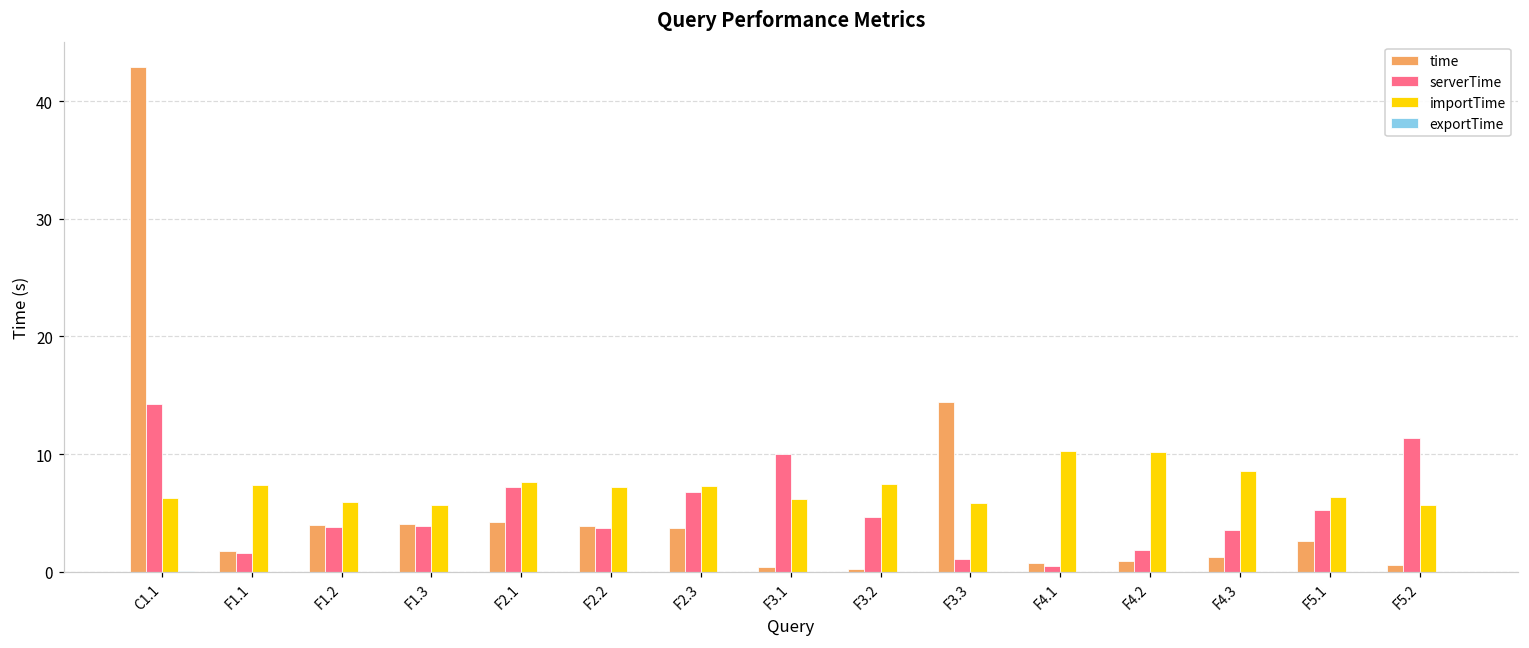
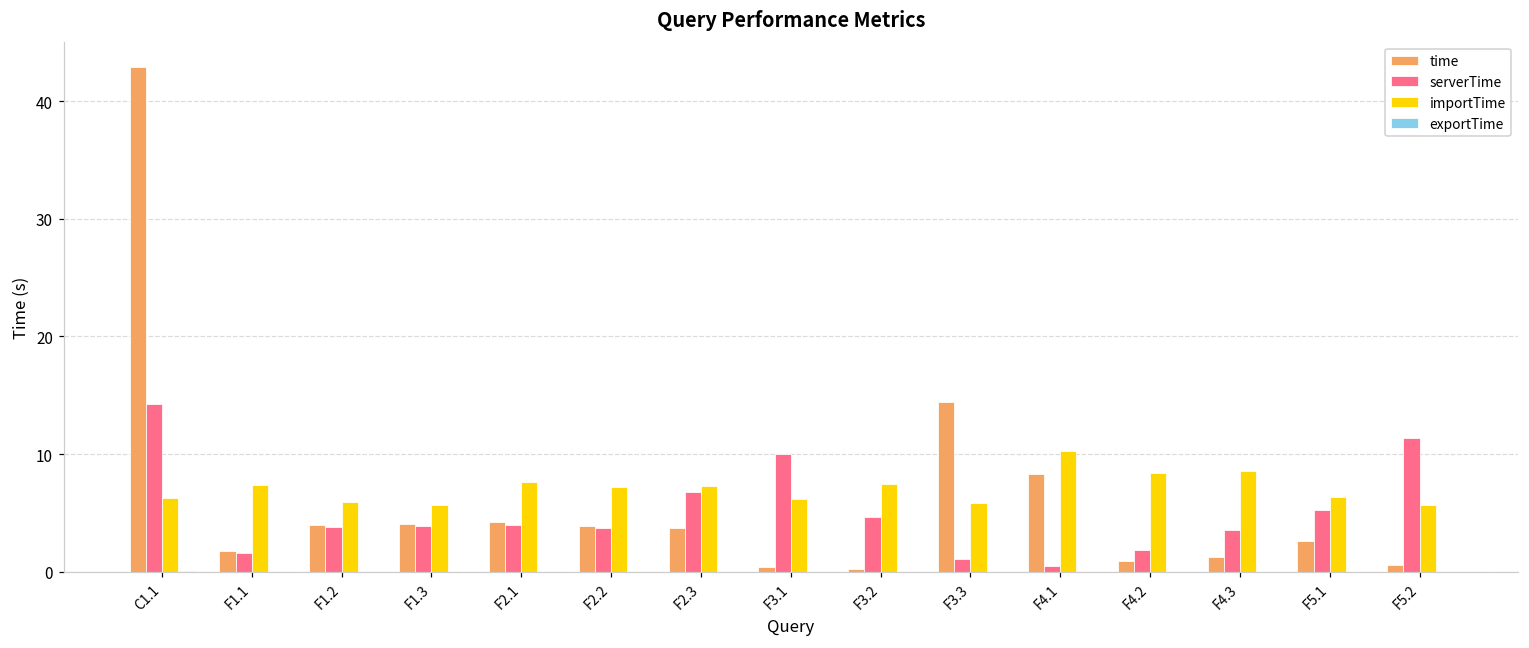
  {
    "time": {
      "C1.1": 42.9,
      "F1.1": 1.7,
      "F1.2": 3.9,
      "F1.3": 4.0,
      "F2.1": 4.2,
      "F2.2": 3.9,
      "F2.3": 3.7,
      "F3.1": 0.4,
      "F3.3": 14.4,
-     "F4.1": 0.8,
+     "F4.1": 8.3,
      "F4.2": 0.9,
      "F4.3": 1.3,
      "F5.1": 2.6,
      "F5.2": 0.6
    },
    "serverTime": {
      "C1.1": 14.2,
      "F1.1": 1.6,
      "F1.2": 3.8,
      "F1.3": 3.8,
-     "F2.1": 7.2,
+     "F2.1": 4.0,
      "F2.2": 3.7,
      "F2.3": 6.8,
      "F3.1": 10.0,
      "F3.2": 4.6,
      "F3.3": 1.1,
      "F4.1": 0.5,
      "F4.2": 1.8,
      "F4.3": 3.6,
      "F5.1": 5.2,
      "F5.2": 11.4
    },
    "importTime": {
      "C1.1": 6.3,
      "F1.1": 7.3,
      "F1.2": 5.9,
      "F1.3": 5.6,
      "F2.1": 7.6,
      "F2.2": 7.2,
      "F2.3": 7.3,
      "F3.1": 6.2,
      "F3.2": 7.5,
      "F3.3": 5.8,
      "F4.1": 10.3,
-     "F4.2": 10.2,
+     "F4.2": 8.4,
      "F4.3": 8.6,
      "F5.1": 6.3,
      "F5.2": 5.7
    }
  }
